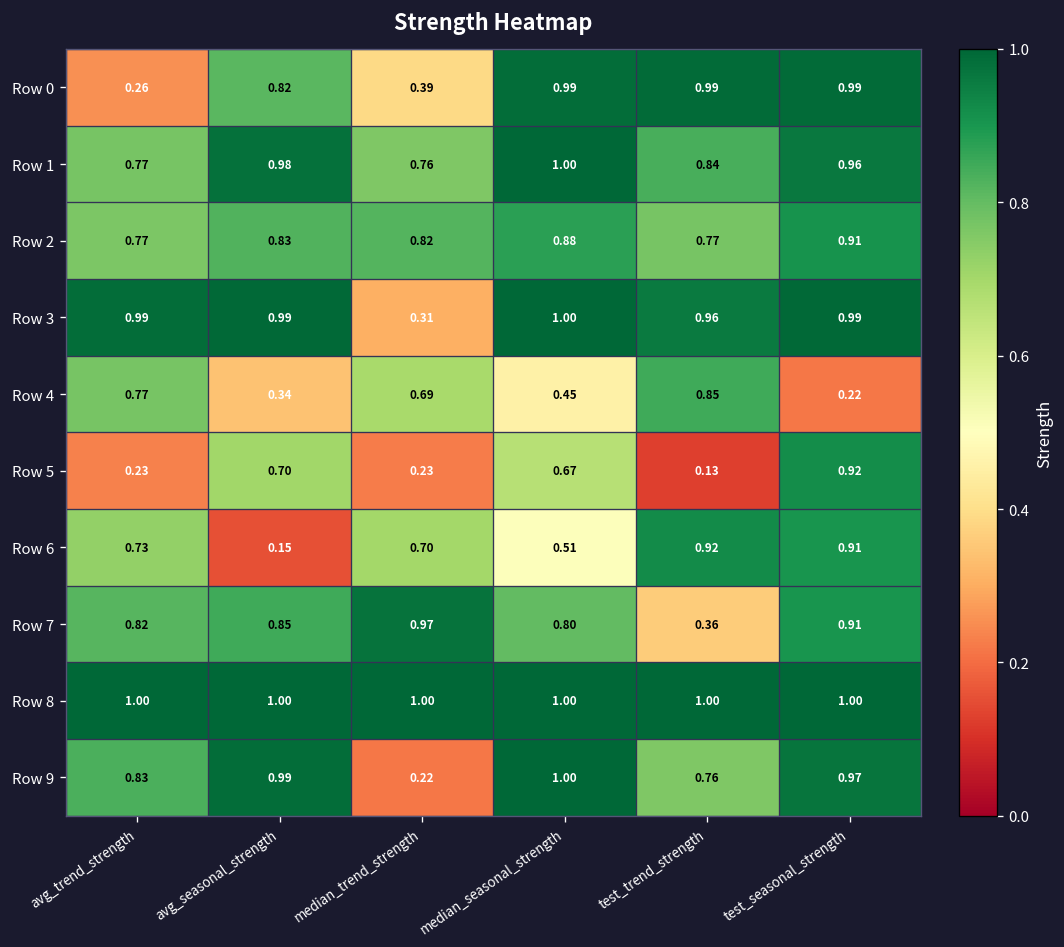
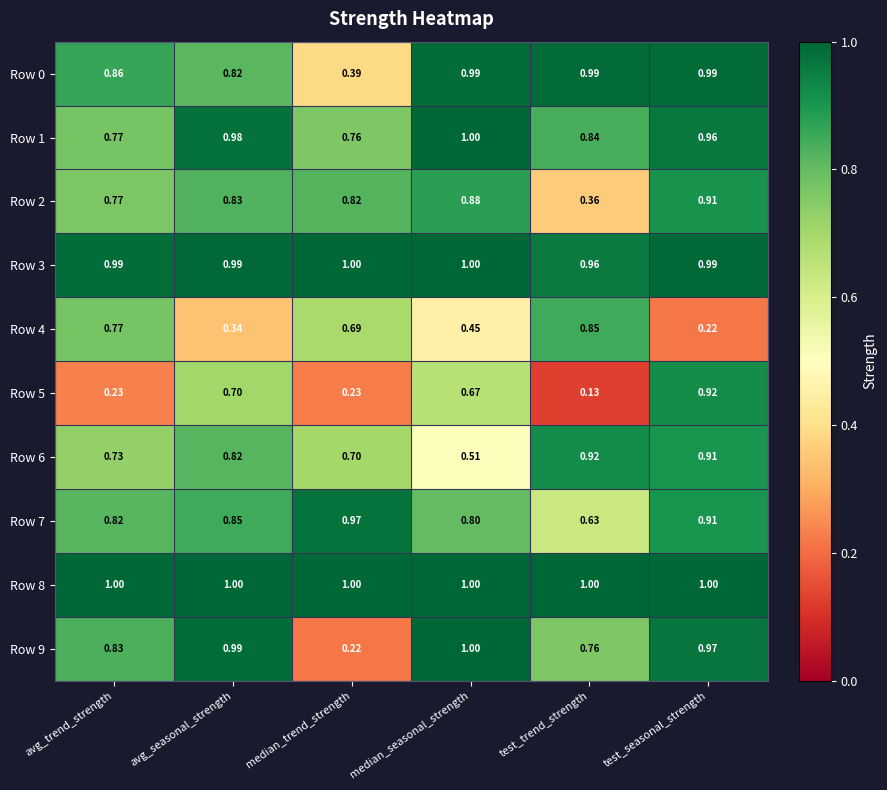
  {
    "Row 0": {
-     "avg_trend_strength": 0.26,
+     "avg_trend_strength": 0.86,
      "avg_seasonal_strength": 0.82,
      "median_trend_strength": 0.39,
      "median_seasonal_strength": 0.99,
      "test_trend_strength": 0.99,
      "test_seasonal_strength": 0.99
    },
    "Row 1": {
      "avg_trend_strength": 0.77,
      "avg_seasonal_strength": 0.98,
      "median_trend_strength": 0.76,
      "median_seasonal_strength": 1.00,
      "test_trend_strength": 0.84,
      "test_seasonal_strength": 0.96
    },
    "Row 2": {
      "avg_trend_strength": 0.77,
      "avg_seasonal_strength": 0.83,
      "median_trend_strength": 0.82,
      "median_seasonal_strength": 0.88,
-     "test_trend_strength": 0.77,
+     "test_trend_strength": 0.36,
      "test_seasonal_strength": 0.91
    },
    "Row 3": {
      "avg_trend_strength": 0.99,
      "avg_seasonal_strength": 0.99,
-     "median_trend_strength": 0.31,
+     "median_trend_strength": 1.00,
      "median_seasonal_strength": 1.00,
      "test_trend_strength": 0.96,
      "test_seasonal_strength": 0.99
    },
    "Row 4": {
      "avg_trend_strength": 0.77,
      "avg_seasonal_strength": 0.34,
      "median_trend_strength": 0.69,
      "median_seasonal_strength": 0.45,
      "test_trend_strength": 0.85,
      "test_seasonal_strength": 0.22
    },
    "Row 5": {
      "avg_trend_strength": 0.23,
      "avg_seasonal_strength": 0.70,
      "median_trend_strength": 0.23,
      "median_seasonal_strength": 0.67,
      "test_trend_strength": 0.13,
      "test_seasonal_strength": 0.92
    },
    "Row 6": {
      "avg_trend_strength": 0.73,
-     "avg_seasonal_strength": 0.15,
+     "avg_seasonal_strength": 0.82,
      "median_trend_strength": 0.70,
      "median_seasonal_strength": 0.51,
      "test_trend_strength": 0.92,
      "test_seasonal_strength": 0.91
    },
    "Row 7": {
      "avg_trend_strength": 0.82,
      "avg_seasonal_strength": 0.85,
      "median_trend_strength": 0.97,
      "median_seasonal_strength": 0.80,
-     "test_trend_strength": 0.36,
+     "test_trend_strength": 0.63,
      "test_seasonal_strength": 0.91
    },
    "Row 8": {
      "avg_trend_strength": 1.00,
      "avg_seasonal_strength": 1.00,
      "median_trend_strength": 1.00,
      "median_seasonal_strength": 1.00,
      "test_trend_strength": 1.00,
      "test_seasonal_strength": 1.00
    },
    "Row 9": {
      "avg_trend_strength": 0.83,
      "avg_seasonal_strength": 0.99,
      "median_trend_strength": 0.22,
      "median_seasonal_strength": 1.00,
      "test_trend_strength": 0.76,
      "test_seasonal_strength": 0.97
    }
  }
